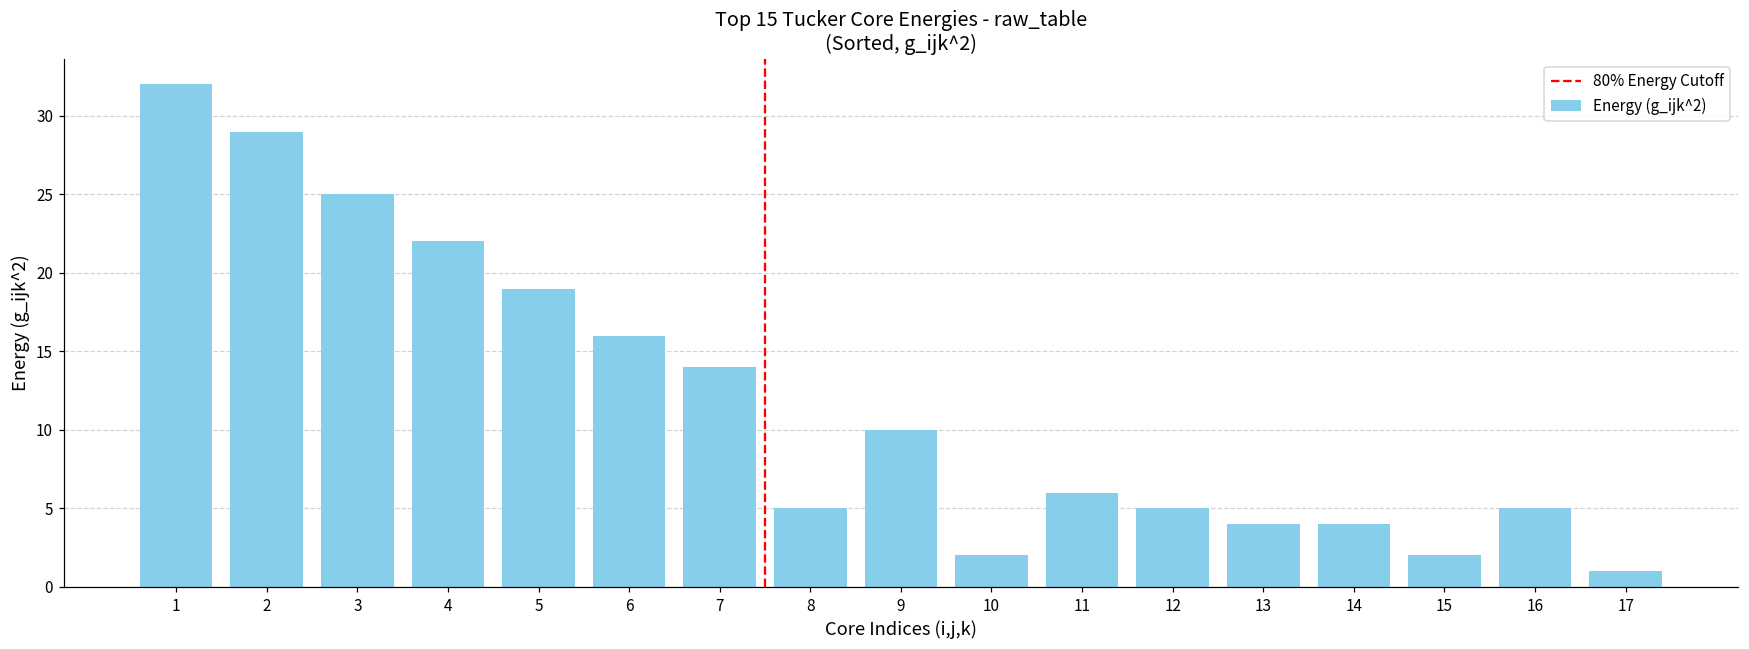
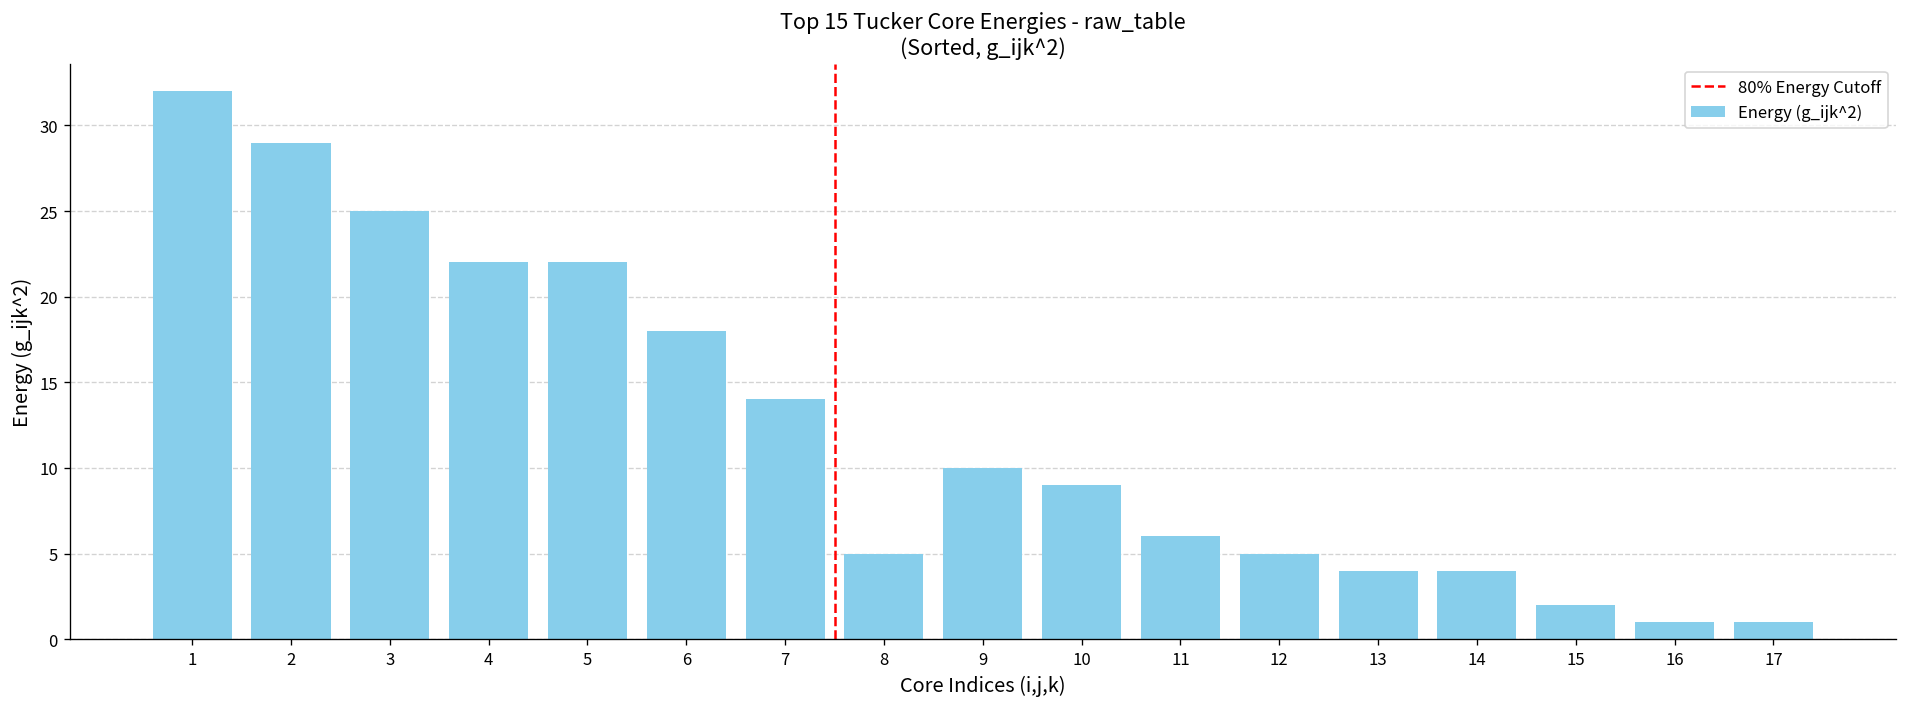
  {
    "1": 32,
    "2": 29,
    "3": 25,
    "4": 22,
-   "5": 19,
-   "6": 16,
+   "5": 22,
+   "6": 18,
    "7": 14,
    "8": 5,
    "9": 10,
-   "10": 2,
+   "10": 9,
    "11": 6,
    "12": 5,
    "13": 4,
    "14": 4,
    "15": 2,
-   "16": 5,
+   "16": 1,
    "17": 1
  }
